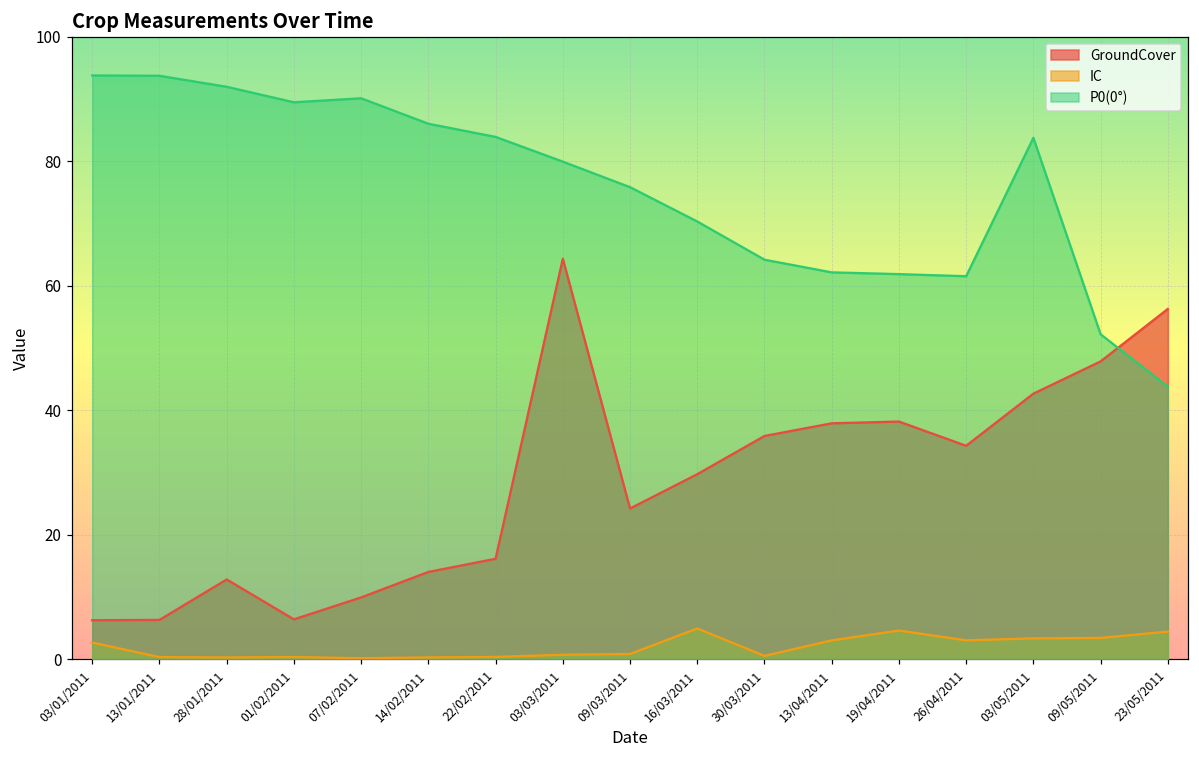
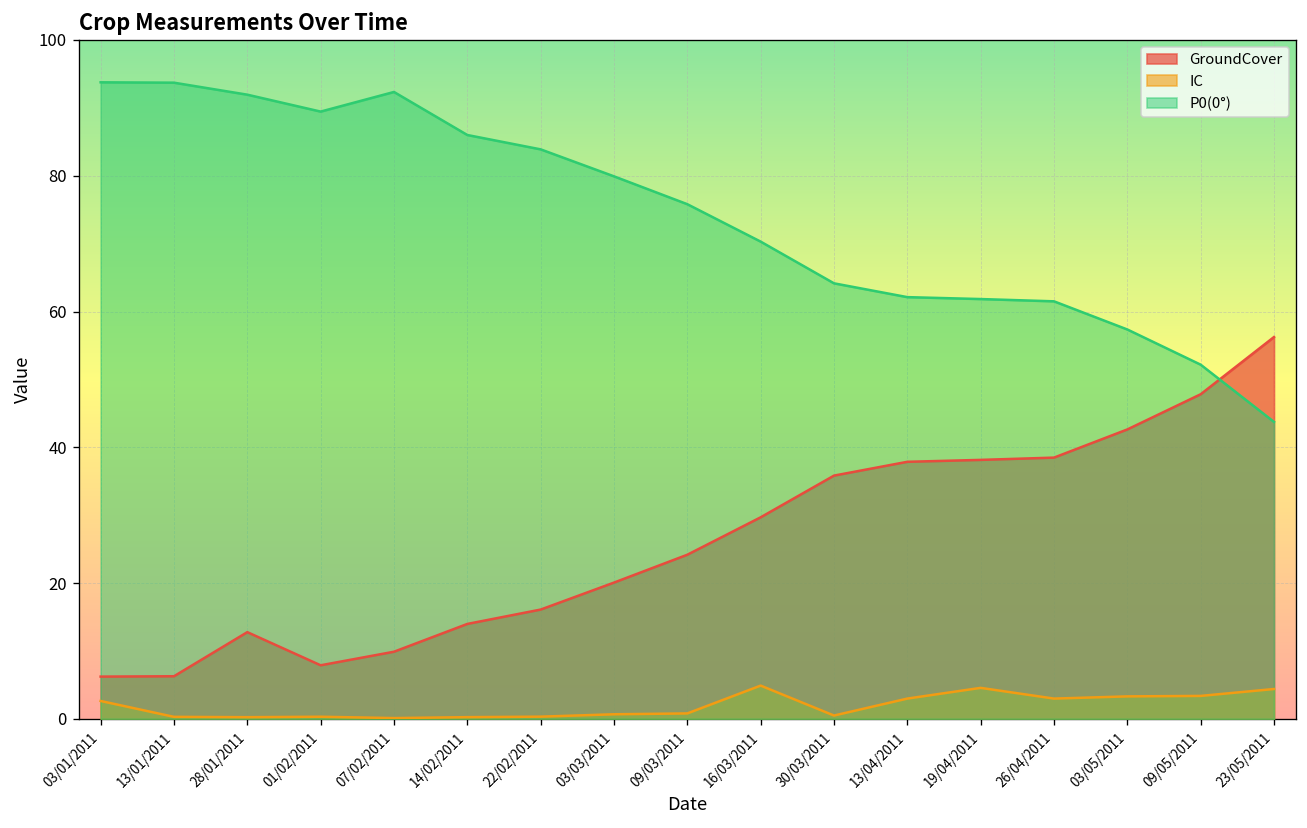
  {
    "GroundCover": {
      "03/01/2011": 6,
      "13/01/2011": 6,
      "28/01/2011": 13,
-     "01/02/2011": 6,
+     "01/02/2011": 8,
      "07/02/2011": 10,
      "14/02/2011": 14,
      "22/02/2011": 16,
-     "03/03/2011": 64,
+     "03/03/2011": 20,
      "09/03/2011": 24,
      "16/03/2011": 30,
      "30/03/2011": 36,
      "13/04/2011": 38,
      "19/04/2011": 38,
-     "26/04/2011": 34,
+     "26/04/2011": 38,
      "03/05/2011": 43,
      "09/05/2011": 48,
      "23/05/2011": 56
    },
    "IC": {
      "03/01/2011": 3,
      "13/01/2011": 0,
      "28/01/2011": 0,
      "01/02/2011": 0,
      "07/02/2011": 0,
      "14/02/2011": 0,
      "22/02/2011": 0,
      "03/03/2011": 1,
      "09/03/2011": 1,
      "16/03/2011": 5,
      "30/03/2011": 0,
      "13/04/2011": 3,
      "19/04/2011": 5,
      "26/04/2011": 3,
      "03/05/2011": 3,
      "09/05/2011": 3,
      "23/05/2011": 4
    },
    "P0(0°)": {
      "03/01/2011": 94,
      "13/01/2011": 94,
      "28/01/2011": 92,
      "01/02/2011": 89,
-     "07/02/2011": 90,
+     "07/02/2011": 92,
      "14/02/2011": 86,
      "22/02/2011": 84,
      "03/03/2011": 80,
      "09/03/2011": 76,
      "16/03/2011": 70,
      "30/03/2011": 64,
      "13/04/2011": 62,
      "19/04/2011": 62,
      "26/04/2011": 62,
-     "03/05/2011": 84,
+     "03/05/2011": 57,
      "09/05/2011": 52,
      "23/05/2011": 44
    }
  }
